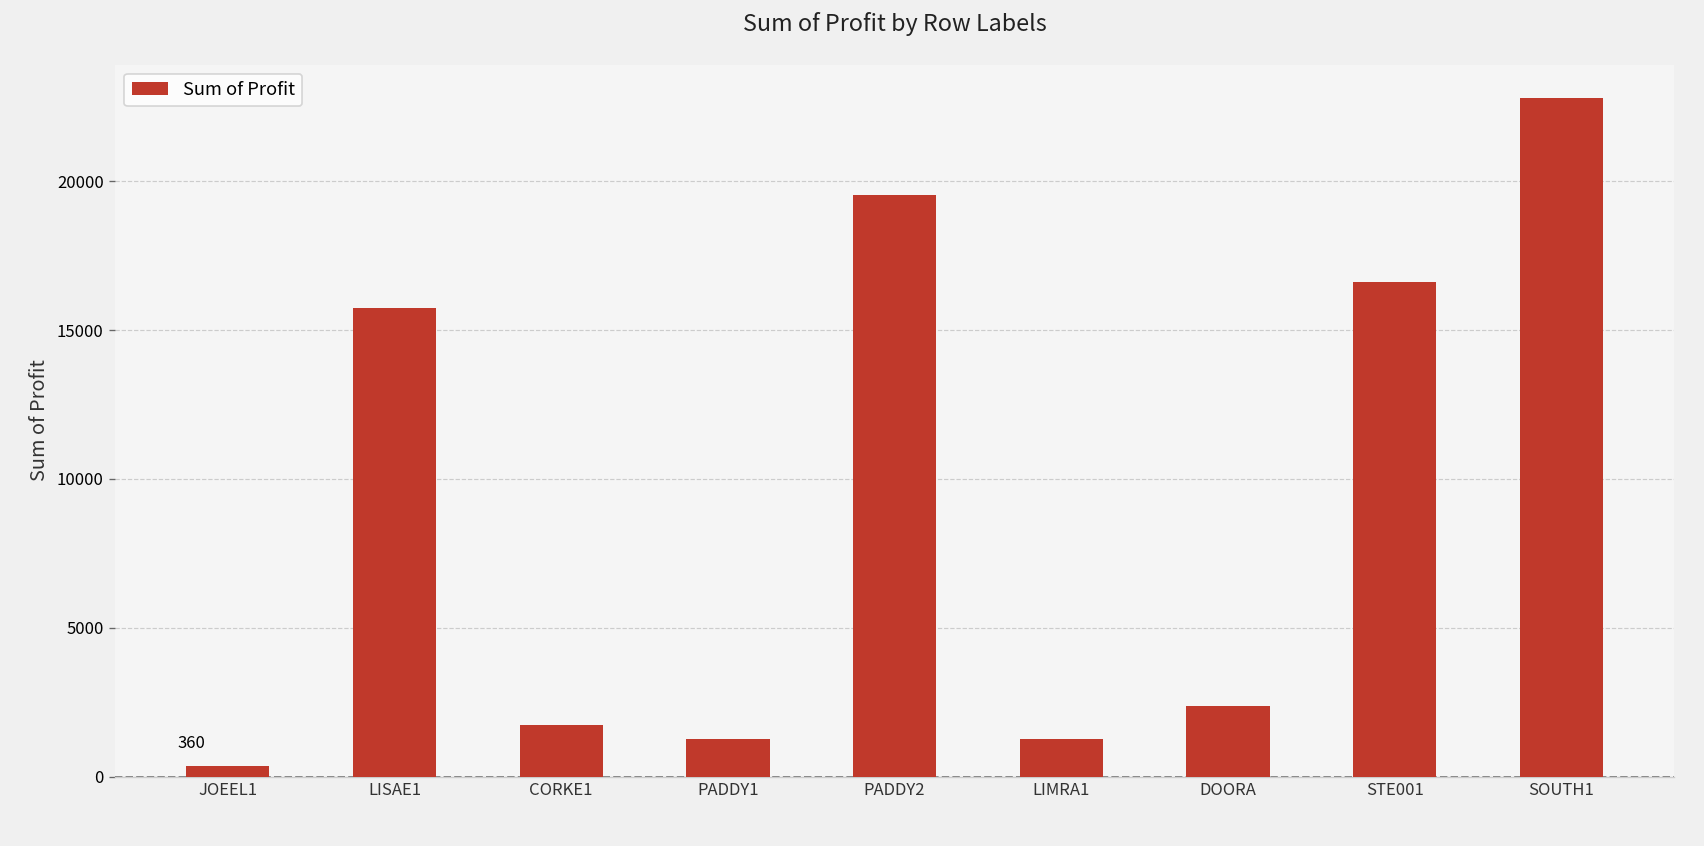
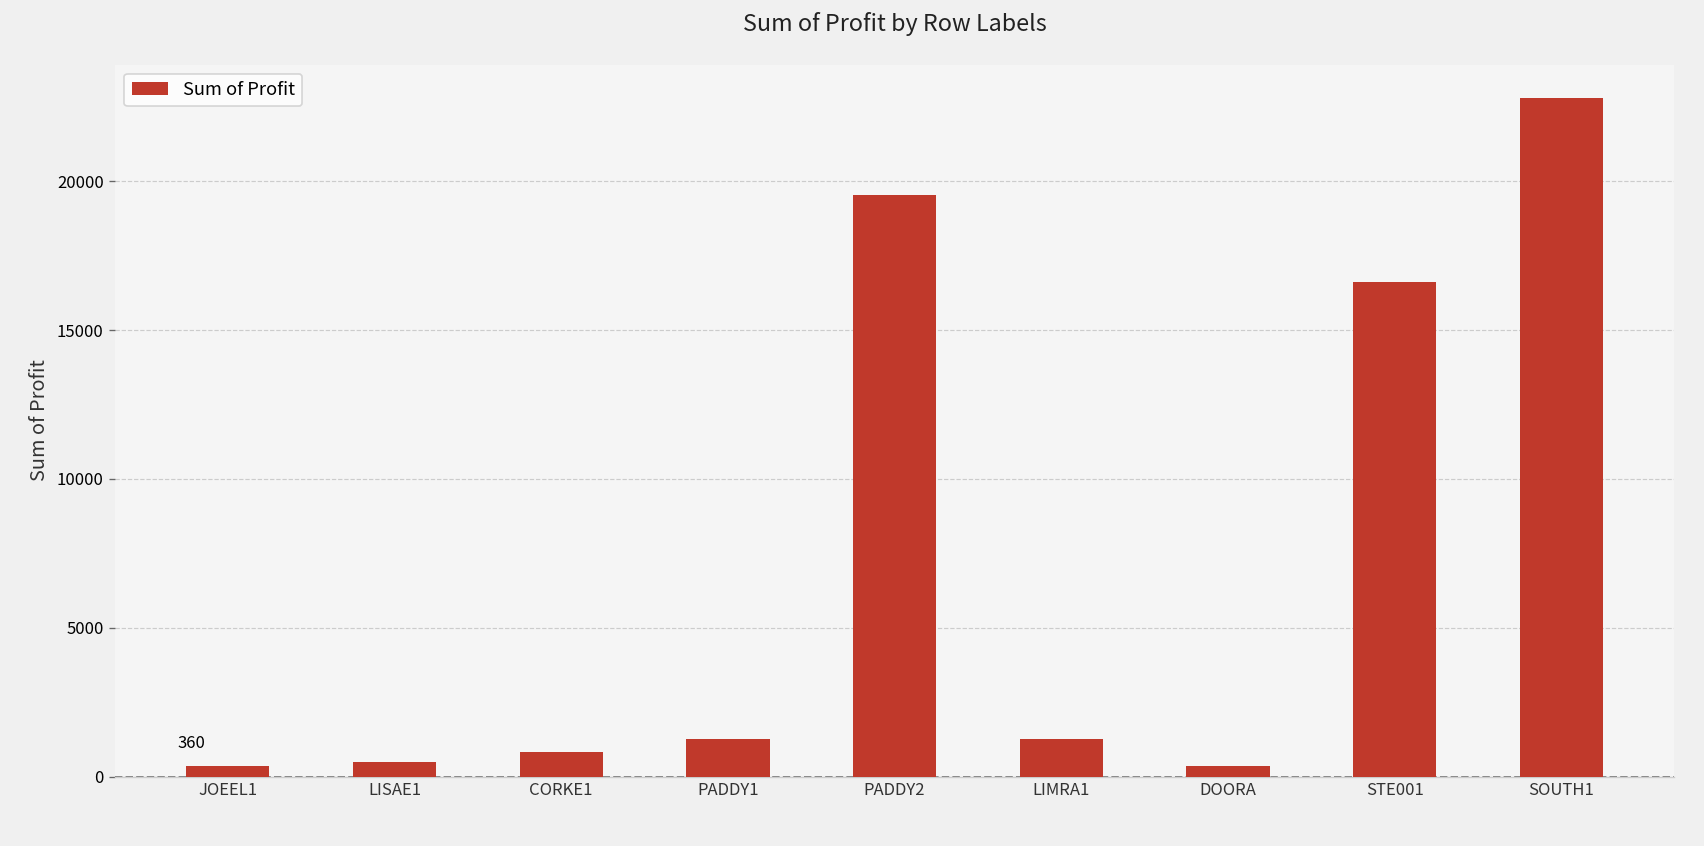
  {
-   "LISAE1": 15700,
-   "CORKE1": 1700,
+   "LISAE1": 500,
+   "CORKE1": 800,
    "PADDY1": 1300,
    "PADDY2": 19600,
    "LIMRA1": 1300,
-   "DOORA": 2400,
+   "DOORA": 400,
    "STE001": 16600,
    "SOUTH1": 22800
  }
